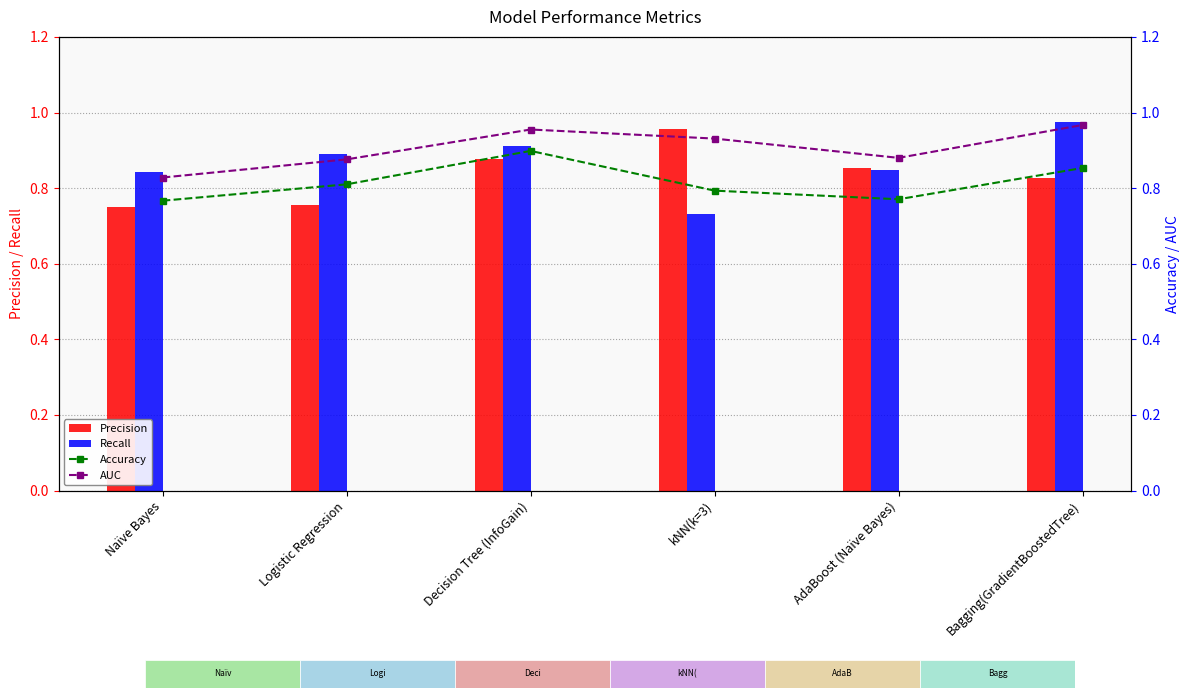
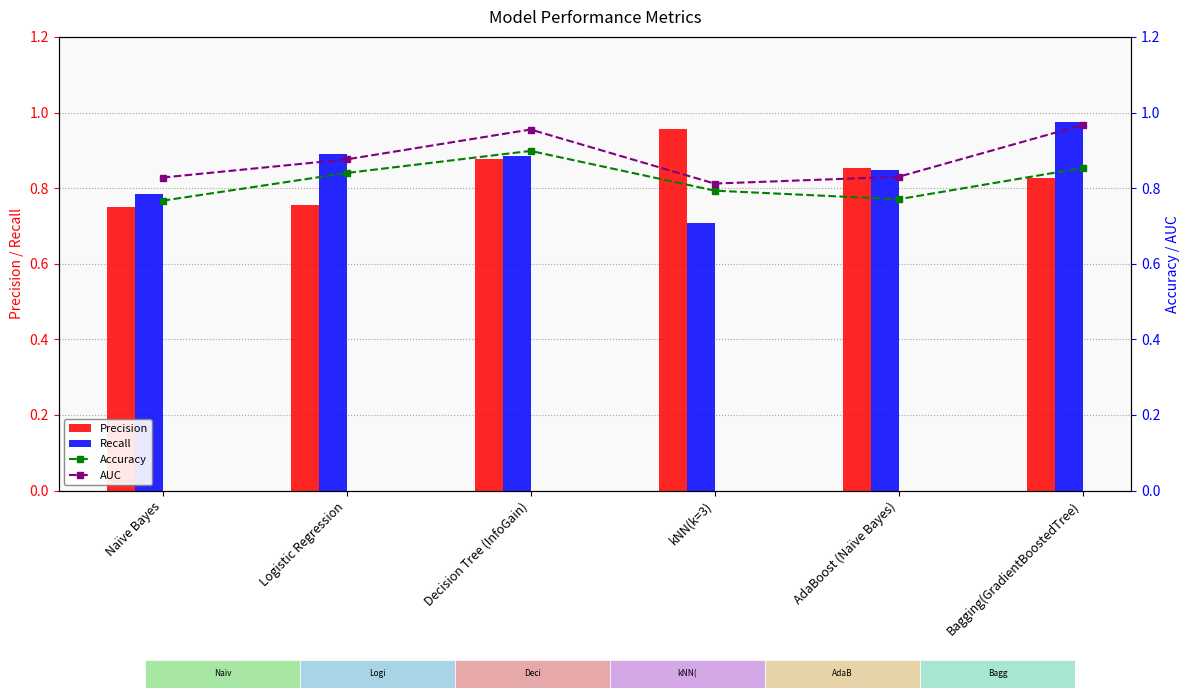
  {
    "Model Performance Metrics": {
      "Precision": {
        "Naïve Bayes": 0.75,
        "Logistic Regression": 0.76,
        "Decision Tree (InfoGain)": 0.88,
        "kNN(k=3)": 0.96,
        "AdaBoost (Naïve Bayes)": 0.85,
        "Bagging(GradientBoostedTree)": 0.83
      },
      "Recall": {
-       "Naïve Bayes": 0.84,
+       "Naïve Bayes": 0.79,
        "Logistic Regression": 0.89,
-       "Decision Tree (InfoGain)": 0.91,
-       "kNN(k=3)": 0.73,
+       "Decision Tree (InfoGain)": 0.88,
+       "kNN(k=3)": 0.71,
        "AdaBoost (Naïve Bayes)": 0.85,
        "Bagging(GradientBoostedTree)": 0.97
      },
      "Accuracy": {
        "Naïve Bayes": 0.77,
-       "Logistic Regression": 0.81,
+       "Logistic Regression": 0.84,
        "Decision Tree (InfoGain)": 0.90,
        "kNN(k=3)": 0.79,
        "AdaBoost (Naïve Bayes)": 0.77,
        "Bagging(GradientBoostedTree)": 0.85
      },
      "AUC": {
        "Naïve Bayes": 0.83,
        "Logistic Regression": 0.88,
        "Decision Tree (InfoGain)": 0.96,
-       "kNN(k=3)": 0.93,
-       "AdaBoost (Naïve Bayes)": 0.88,
+       "kNN(k=3)": 0.81,
+       "AdaBoost (Naïve Bayes)": 0.83,
        "Bagging(GradientBoostedTree)": 0.97
      }
    }
  }
